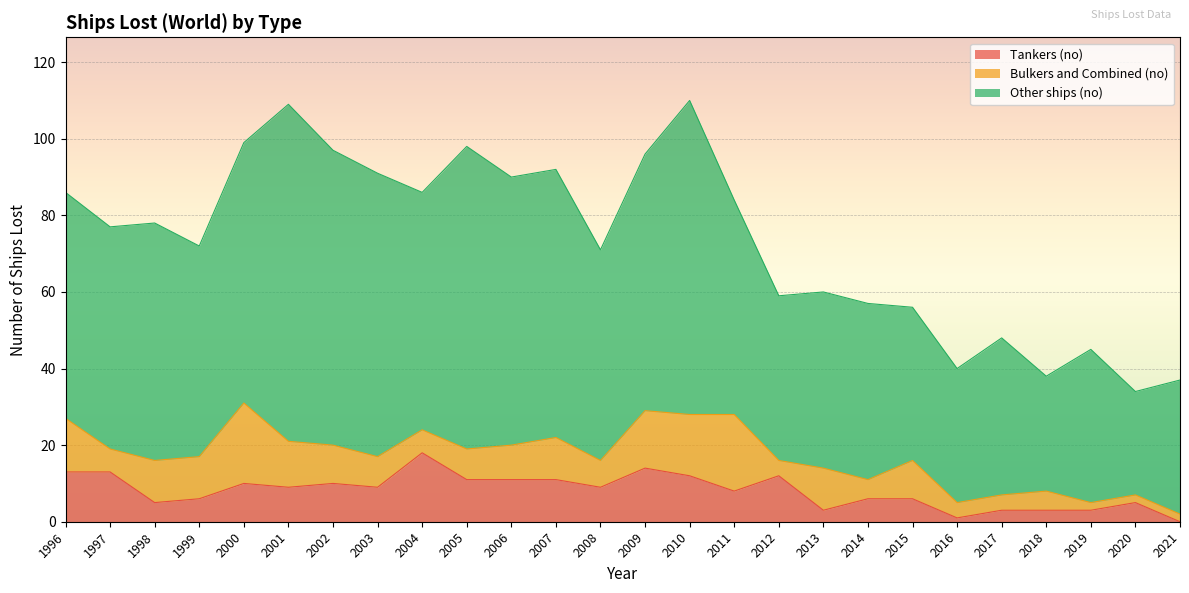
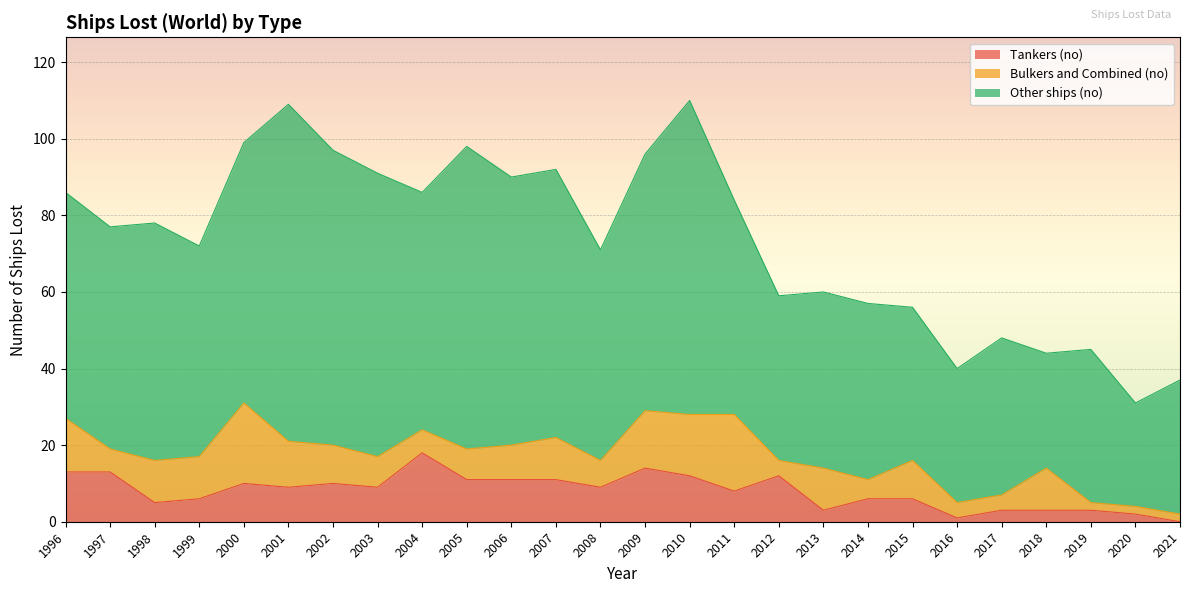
  {
    "Tankers (no)": {
      "1996": 13,
      "1997": 13,
      "1998": 5,
      "1999": 6,
      "2000": 10,
      "2001": 9,
      "2002": 10,
      "2003": 9,
      "2004": 18,
      "2005": 11,
      "2006": 11,
      "2007": 11,
      "2008": 9,
      "2009": 14,
      "2010": 12,
      "2011": 8,
      "2012": 12,
      "2013": 3,
      "2014": 6,
      "2015": 6,
      "2016": 1,
      "2017": 3,
      "2018": 3,
      "2019": 3,
-     "2020": 5,
+     "2020": 2,
      "2021": 0
    },
    "Bulkers and Combined (no)": {
      "1996": 14,
      "1997": 6,
      "1998": 11,
      "1999": 11,
      "2000": 21,
      "2001": 12,
      "2002": 10,
      "2003": 8,
      "2004": 6,
      "2005": 8,
      "2006": 9,
      "2007": 11,
      "2008": 7,
      "2009": 15,
      "2010": 16,
      "2011": 20,
      "2012": 4,
      "2013": 11,
      "2014": 5,
      "2015": 10,
      "2016": 4,
      "2017": 4,
-     "2018": 5,
+     "2018": 11,
      "2019": 2,
      "2020": 2,
      "2021": 2
    },
    "Other ships (no)": {
      "1996": 59,
      "1997": 58,
      "1998": 62,
      "1999": 55,
      "2000": 68,
      "2001": 88,
      "2002": 77,
      "2003": 74,
      "2004": 62,
      "2005": 79,
      "2006": 70,
      "2007": 70,
      "2008": 55,
      "2009": 67,
      "2010": 82,
      "2011": 56,
      "2012": 43,
      "2013": 46,
      "2014": 46,
      "2015": 40,
      "2016": 35,
      "2017": 41,
      "2018": 30,
      "2019": 40,
      "2020": 27,
      "2021": 35
    }
  }
